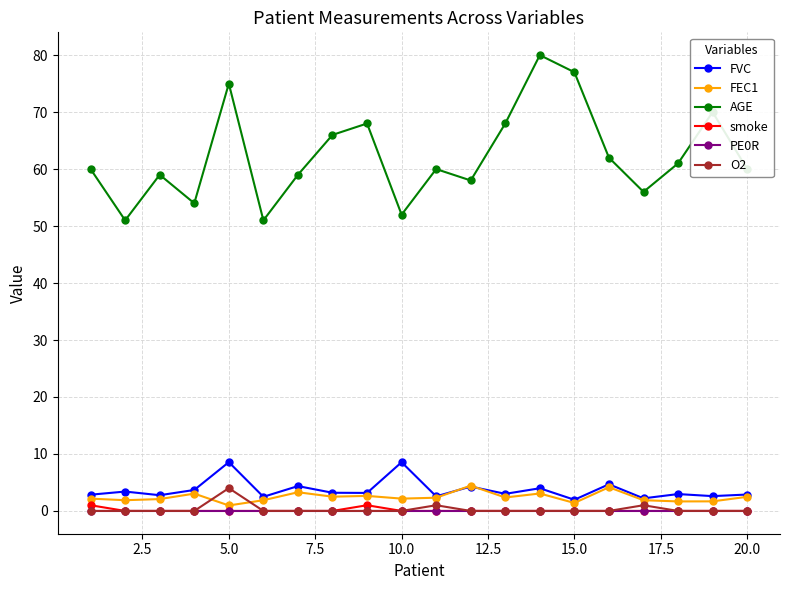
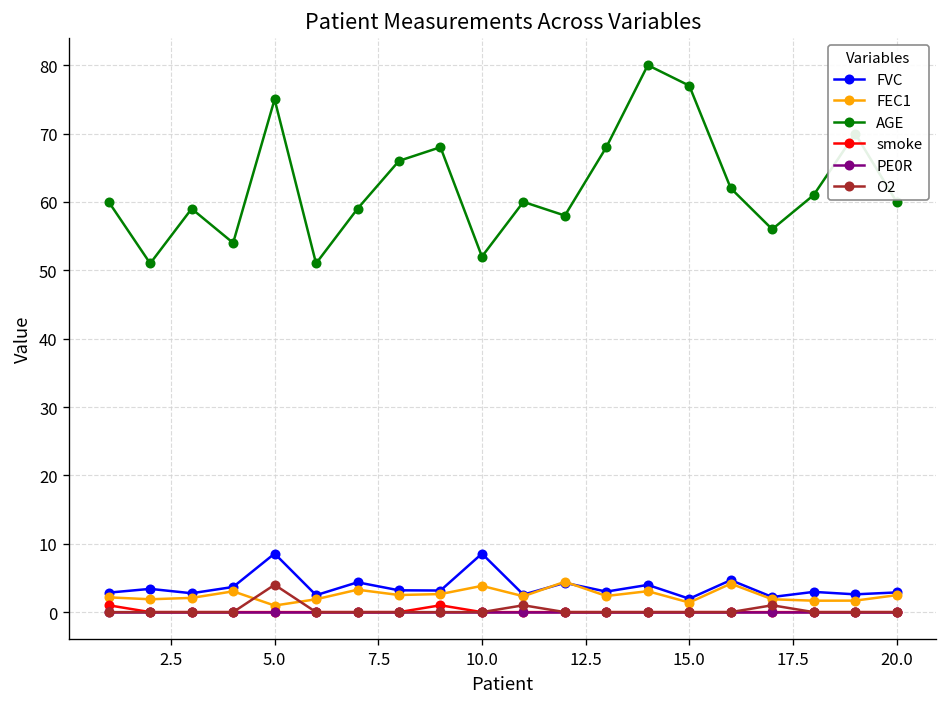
  {
    "FVC": {
      "5.0": 9,
      "10.0": 9,
      "15.0": 2
    },
    "FEC1": {
      "5.0": 1,
-     "10.0": 2,
+     "10.0": 4,
      "15.0": 1
    },
    "AGE": {
      "5.0": 75,
      "10.0": 52,
      "15.0": 77
    },
    "O2": {
      "5.0": 4
    }
  }
